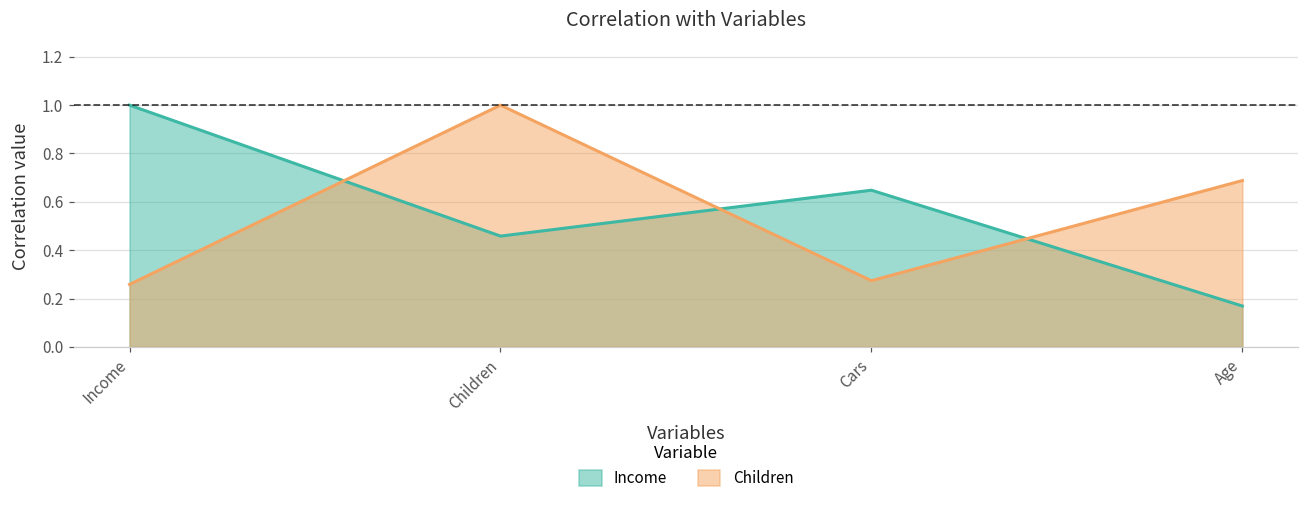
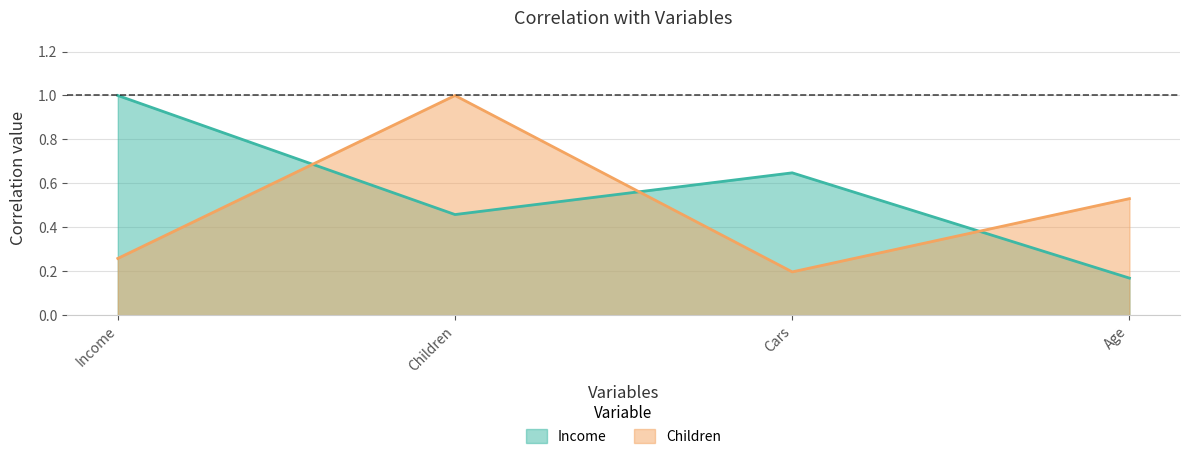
  {
    "Income": {
      "Income": 1.00,
      "Children": 0.46,
      "Cars": 0.65,
      "Age": 0.17
    },
    "Children": {
      "Income": 0.26,
      "Children": 1.00,
-     "Cars": 0.27,
-     "Age": 0.69
+     "Cars": 0.20,
+     "Age": 0.53
    }
  }
